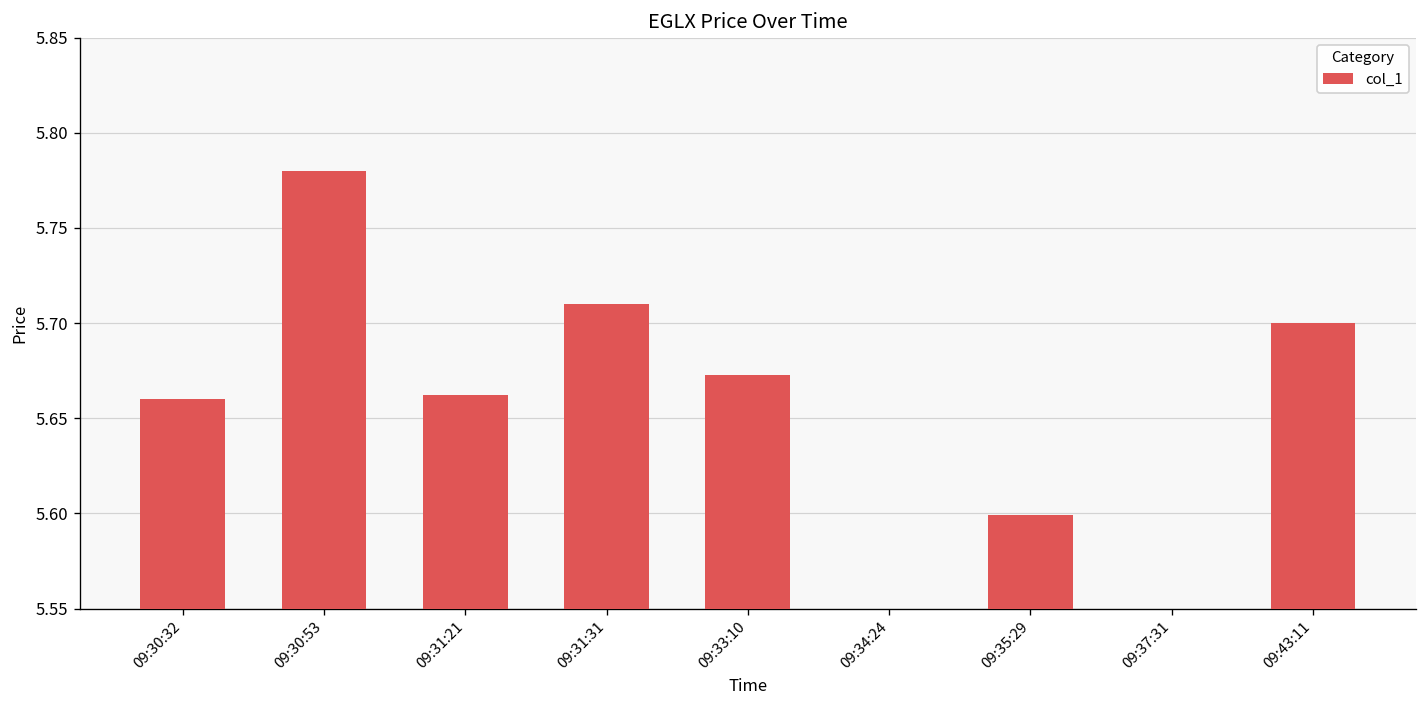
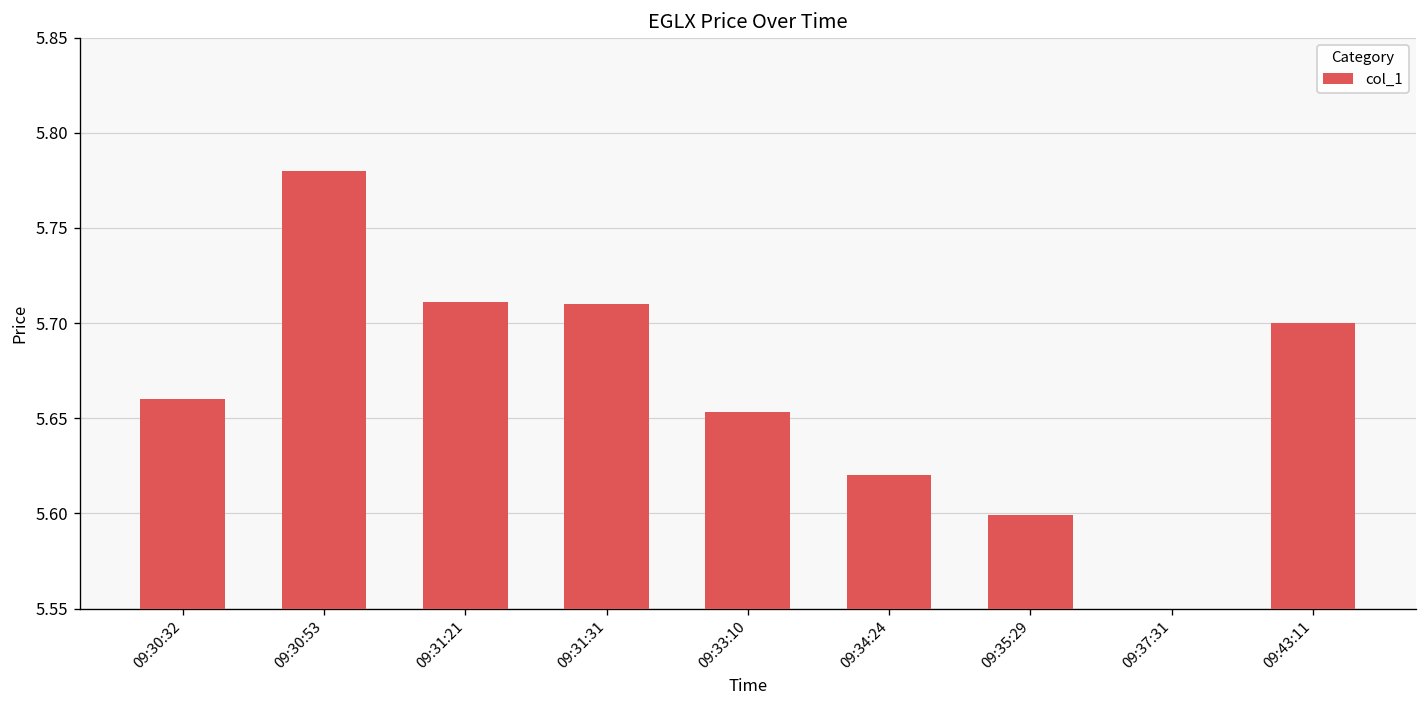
  {
    "09:30:32": 5.660,
    "09:30:53": 5.780,
-   "09:31:21": 5.662,
+   "09:31:21": 5.711,
    "09:31:31": 5.710,
-   "09:33:10": 5.673,
-   "09:34:24": 5.55,
+   "09:33:10": 5.653,
+   "09:34:24": 5.62,
    "09:35:29": 5.599,
    "09:37:31": 5.550,
    "09:43:11": 5.700
  }
